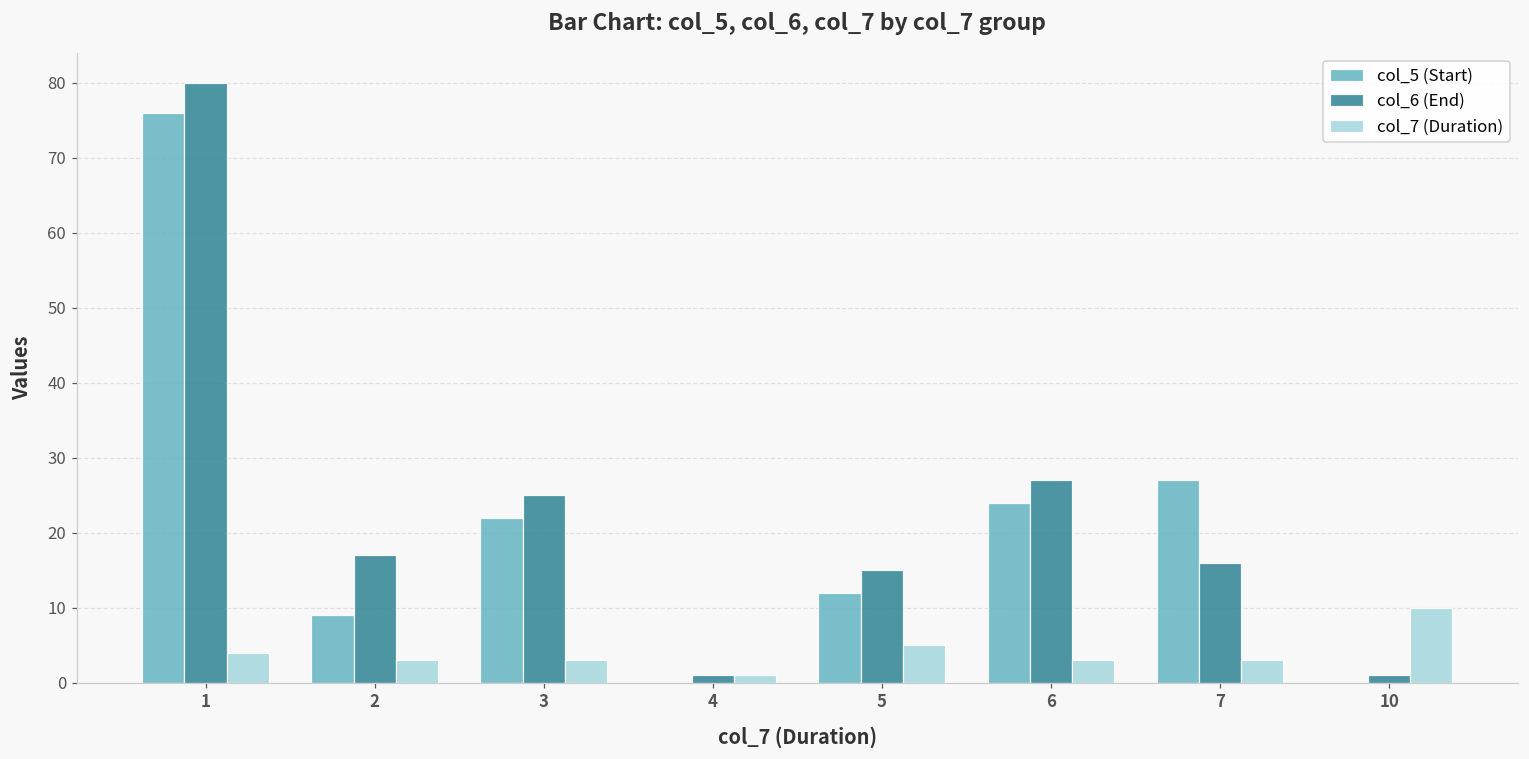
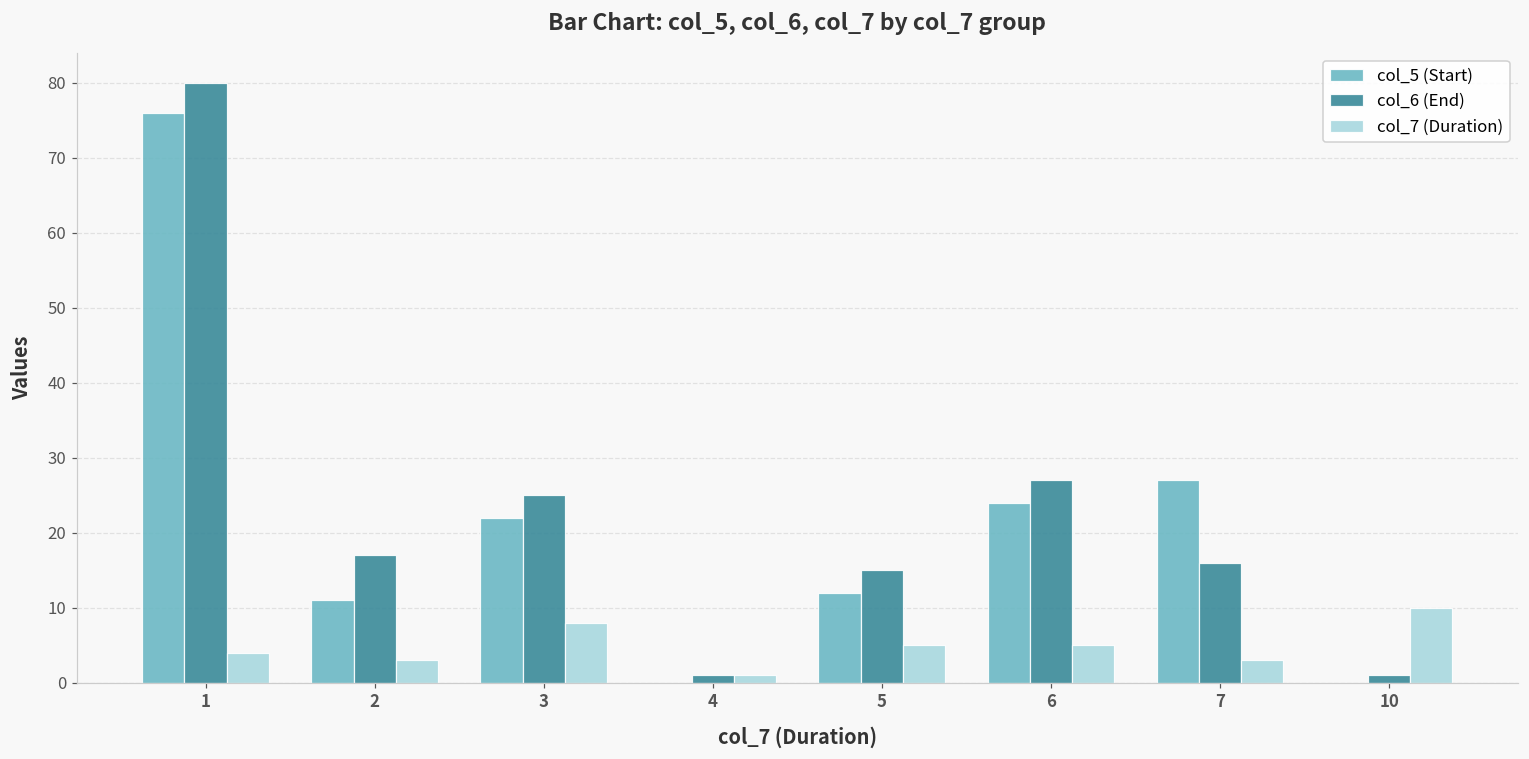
  {
    "col_5 (Start)": {
      "1": 76,
-     "2": 9,
+     "2": 11,
      "3": 22,
      "4": 0,
      "5": 12,
      "6": 24,
      "7": 27,
      "10": 0
    },
    "col_6 (End)": {
      "1": 80,
      "2": 17,
      "3": 25,
      "4": 1,
      "5": 15,
      "6": 27,
      "7": 16,
      "10": 1
    },
    "col_7 (Duration)": {
      "1": 4,
      "2": 3,
-     "3": 3,
+     "3": 8,
      "4": 1,
      "5": 5,
-     "6": 3,
+     "6": 5,
      "7": 3,
      "10": 10
    }
  }
